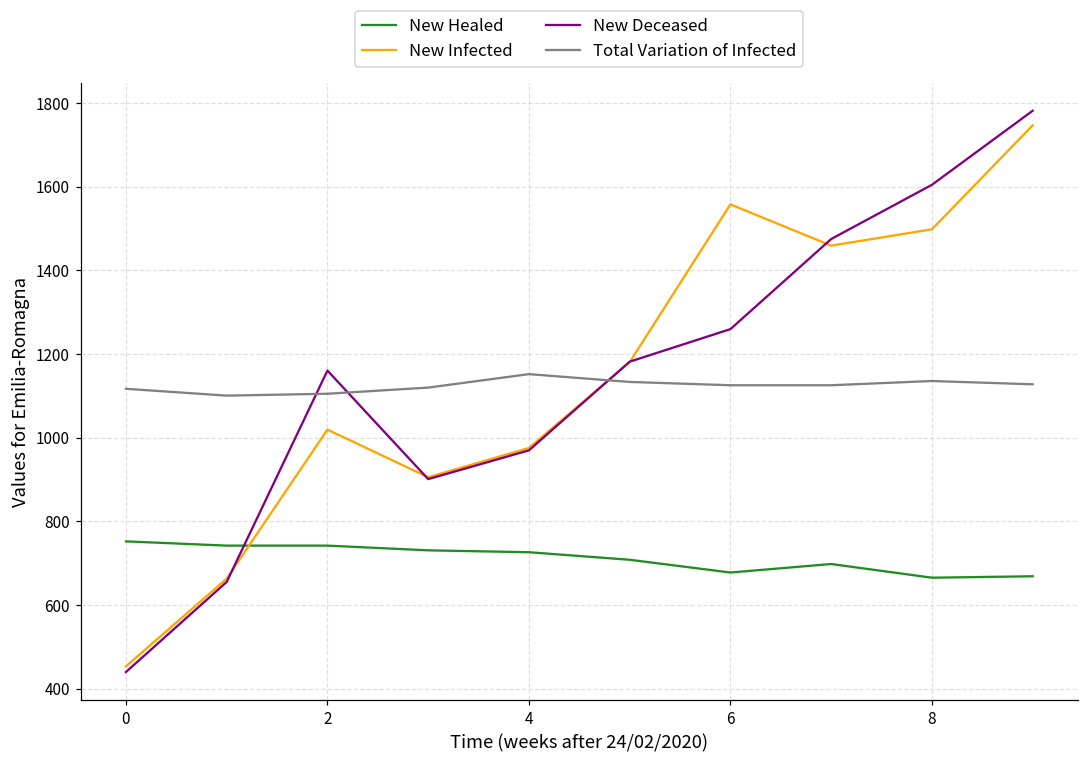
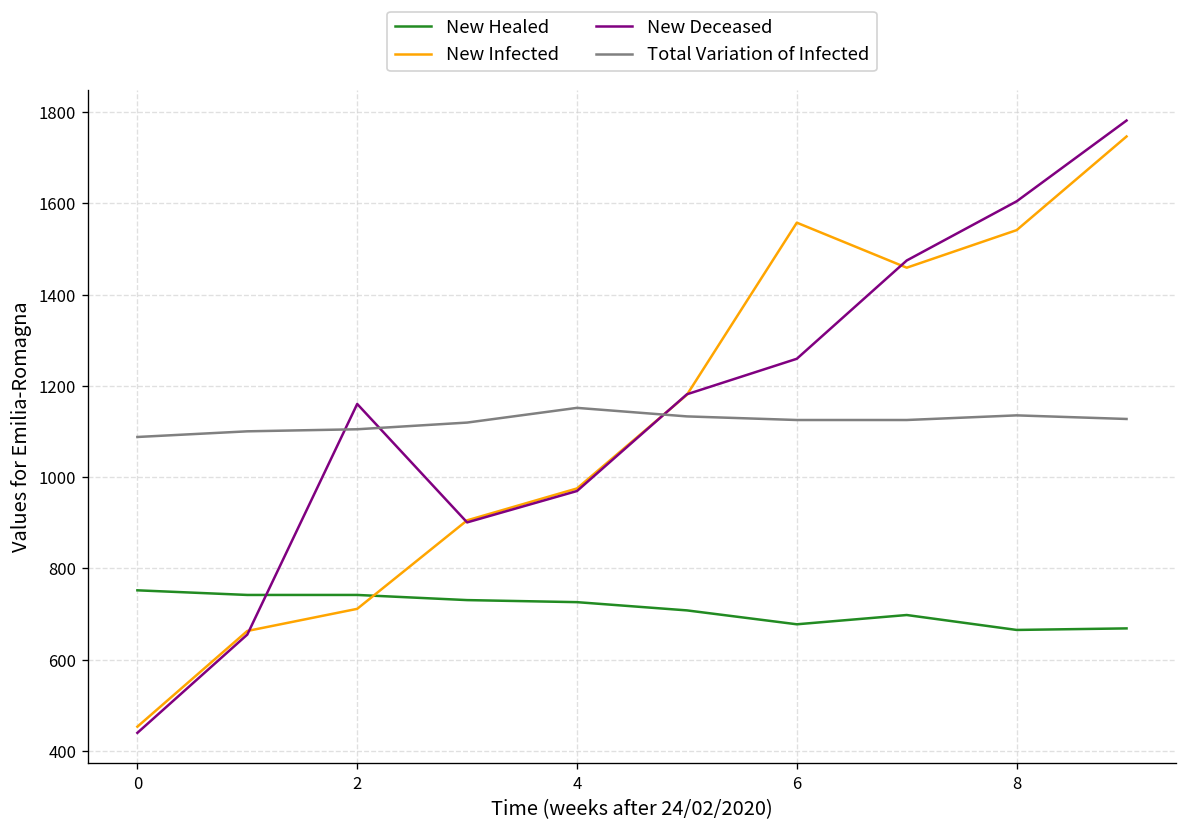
  {
    "New Healed": {
      "0": 750,
      "2": 740,
      "4": 730,
      "6": 680,
      "8": 670
    },
    "New Infected": {
      "0": 450,
-     "2": 1020,
+     "2": 710,
      "6": 1560,
-     "8": 1500
+     "8": 1540
    },
    "New Deceased": {
      "0": 440,
      "2": 1160,
      "6": 1260,
      "8": 1600
    },
    "Total Variation of Infected": {
-     "0": 1120,
+     "0": 1090,
      "2": 1110,
      "4": 1150,
      "6": 1130,
      "8": 1140
    }
  }
